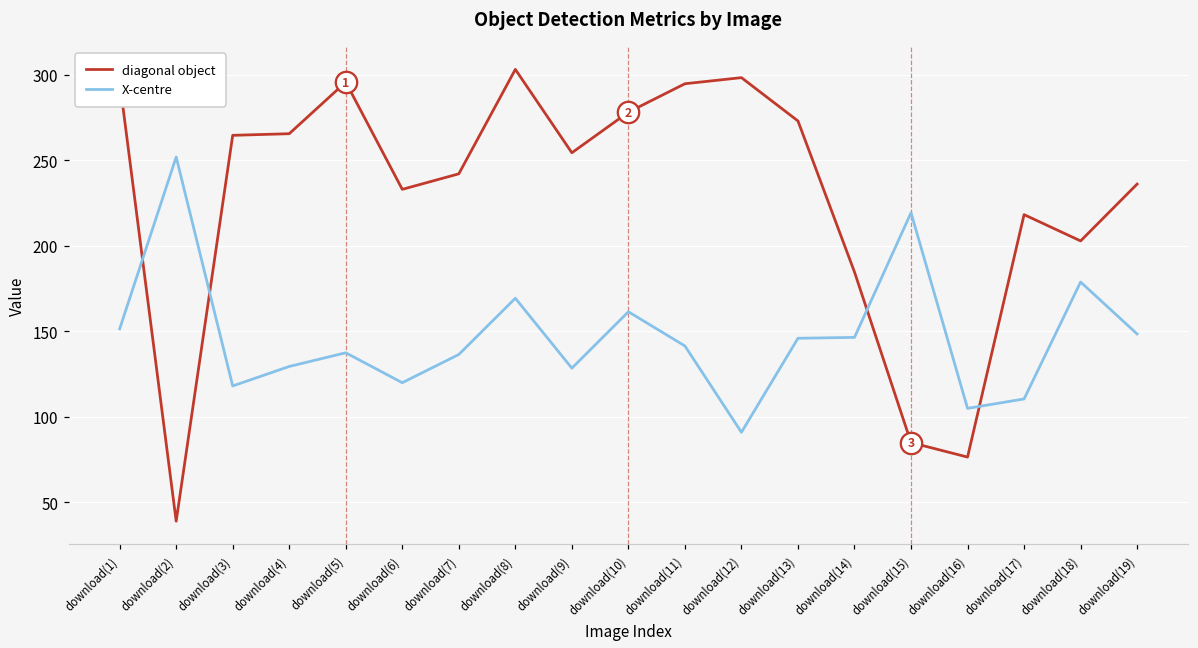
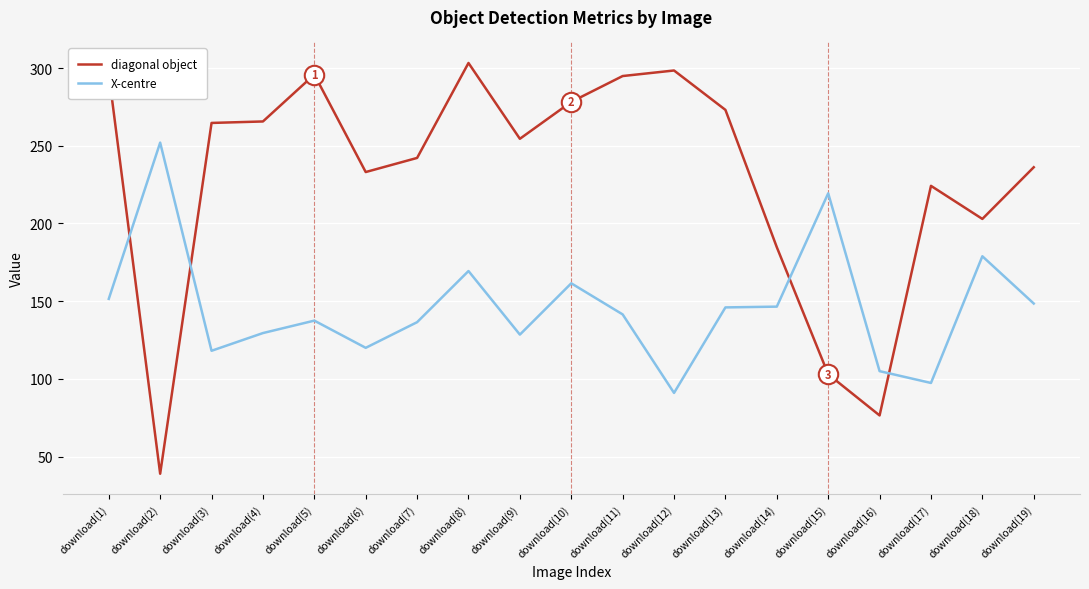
  {
    "diagonal object": {
      "download(2)": 39,
      "download(3)": 265,
      "download(4)": 266,
      "download(6)": 233,
      "download(7)": 242,
      "download(8)": 303,
      "download(9)": 254,
      "download(11)": 295,
      "download(12)": 298,
      "download(13)": 273,
      "download(14)": 185,
-     "download(15)": 85,
+     "download(15)": 103,
      "download(16)": 77,
-     "download(17)": 218,
+     "download(17)": 224,
      "download(18)": 203,
      "download(19)": 236
    },
    "X-centre": {
      "download(1)": 152,
      "download(2)": 252,
      "download(3)": 118,
      "download(4)": 130,
      "download(5)": 138,
      "download(6)": 120,
      "download(7)": 137,
      "download(8)": 169,
      "download(9)": 129,
      "download(10)": 162,
      "download(11)": 142,
      "download(12)": 91,
      "download(13)": 146,
      "download(14)": 147,
      "download(15)": 219,
      "download(16)": 105,
-     "download(17)": 111,
+     "download(17)": 97,
      "download(18)": 179,
      "download(19)": 149
    }
  }
